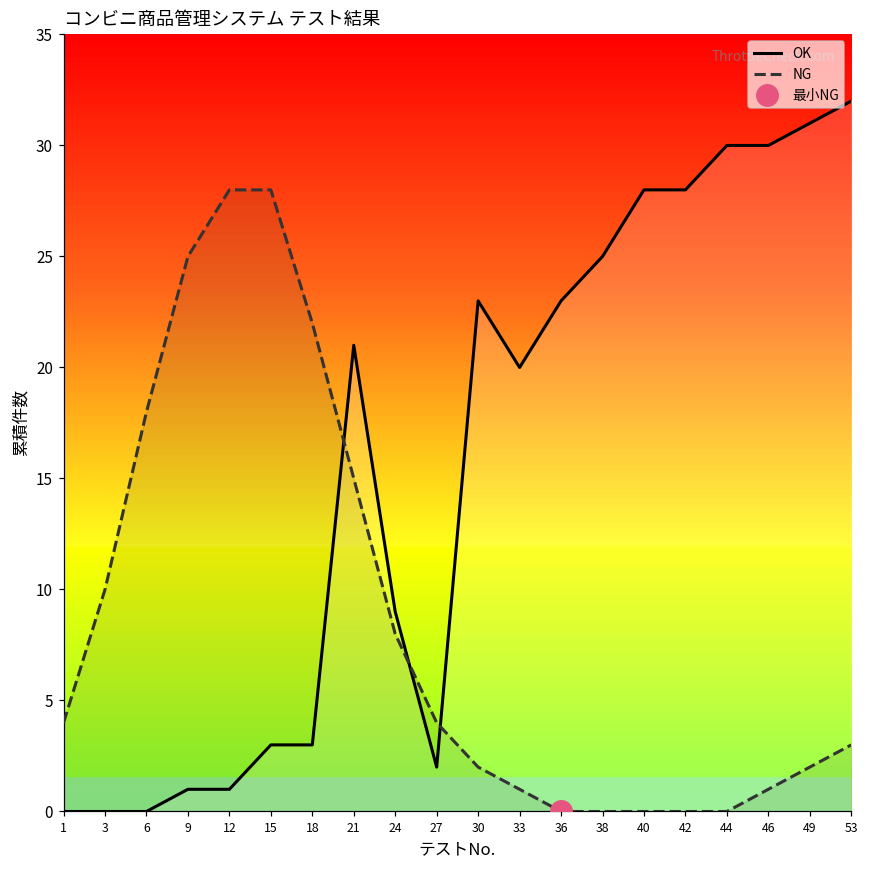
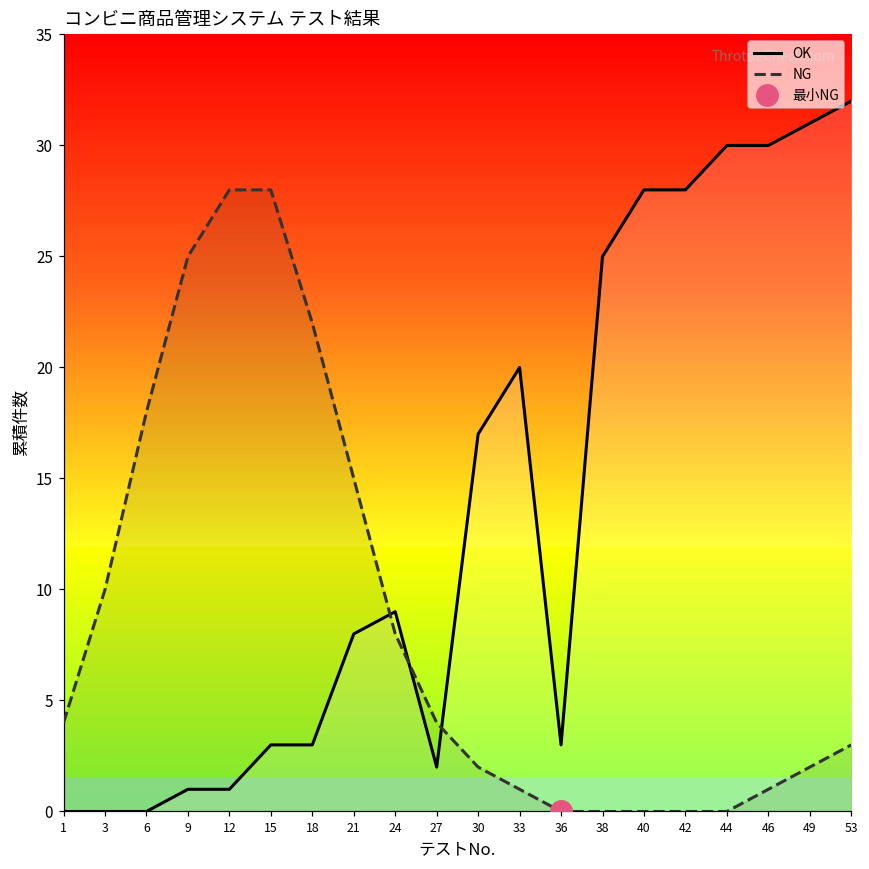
  {
    "OK": {
      "15": 3,
      "18": 3,
-     "21": 21,
+     "21": 8,
      "24": 9,
      "27": 2,
-     "30": 23,
+     "30": 17,
      "33": 20,
-     "36": 23,
+     "36": 3,
      "38": 25,
      "40": 28,
      "42": 28,
      "44": 30,
      "46": 30,
      "49": 31,
      "53": 32
    },
    "NG": {
      "1": 4,
      "3": 10,
      "6": 18,
      "9": 25,
      "12": 28,
      "15": 28,
      "18": 22,
      "21": 15,
      "24": 8,
      "27": 4,
      "30": 2,
      "49": 2,
      "53": 3
    }
  }
